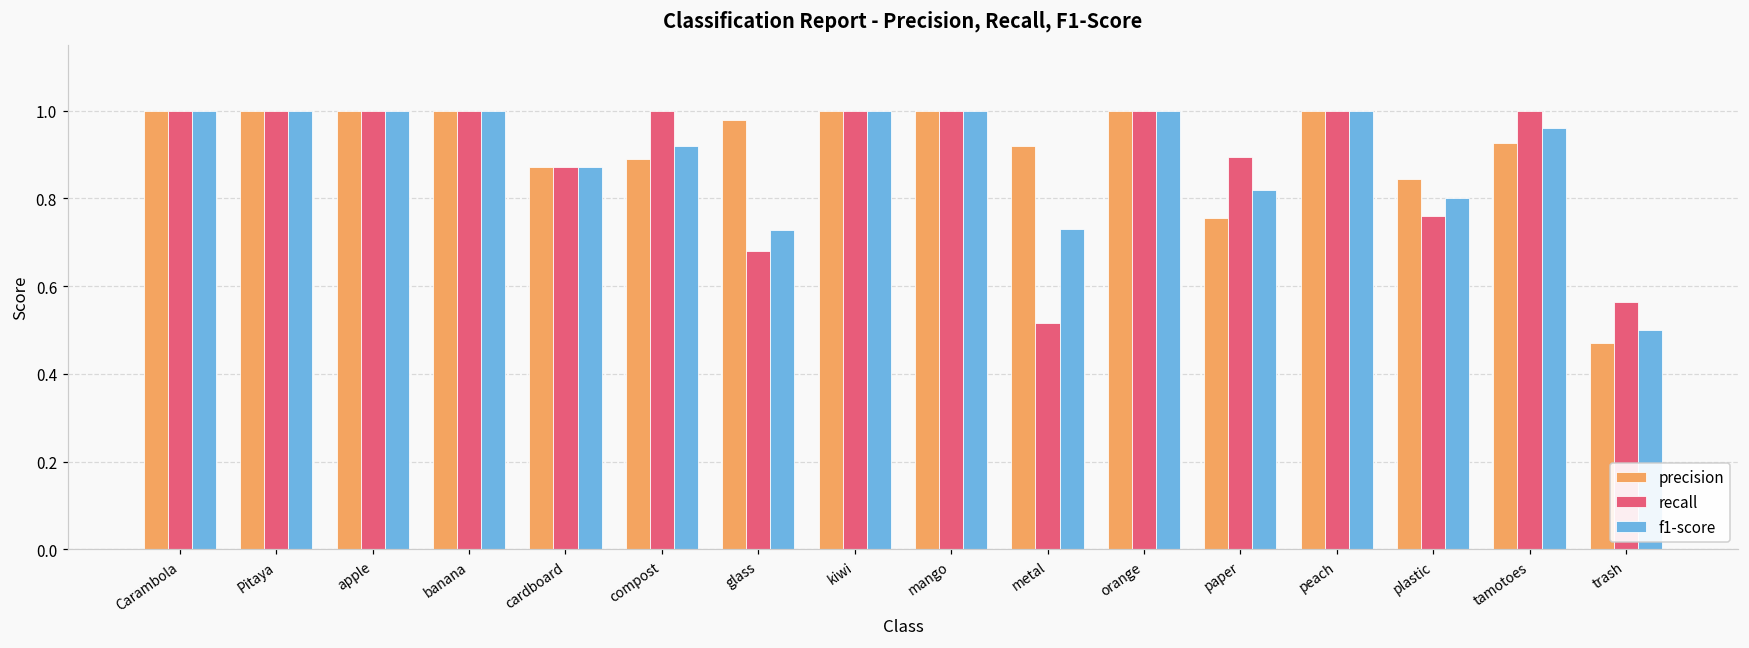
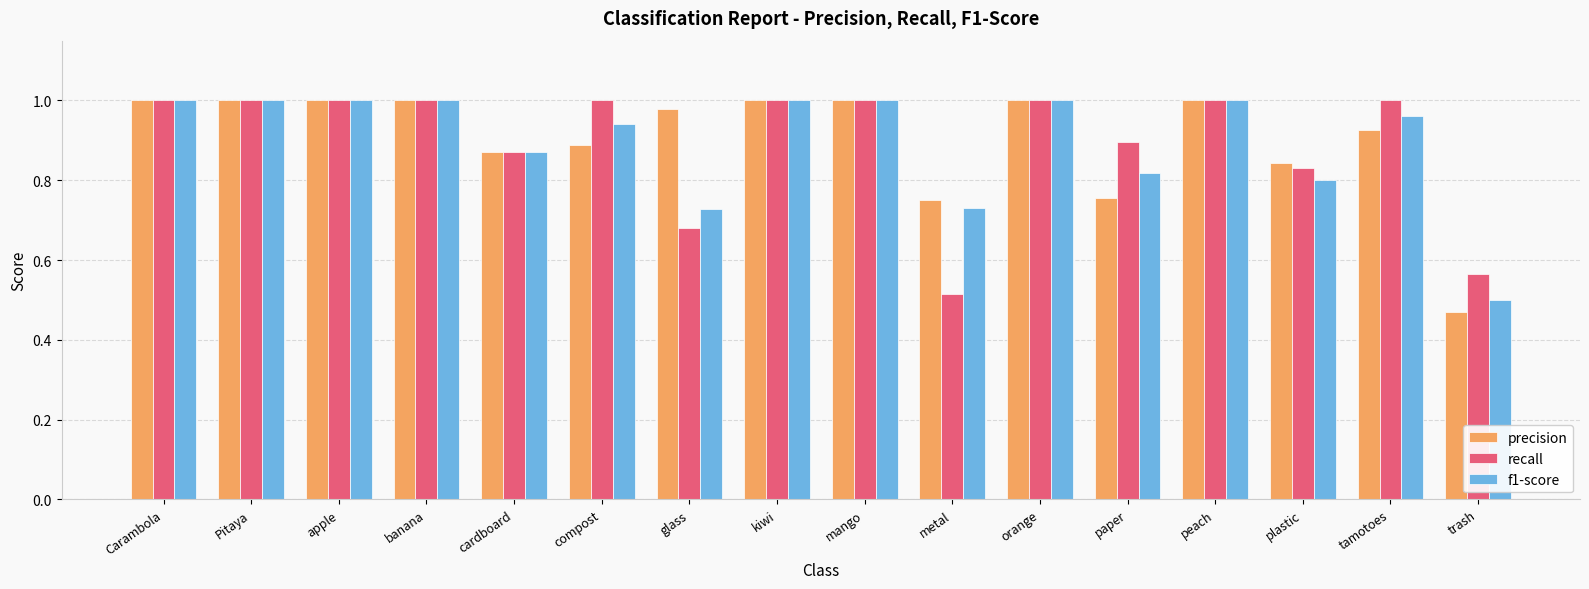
  {
    "precision": {
      "Carambola": 1.00,
      "Pitaya": 1.00,
      "apple": 1.00,
      "banana": 1.00,
      "cardboard": 0.87,
      "compost": 0.89,
      "glass": 0.98,
      "kiwi": 1.00,
      "mango": 1.00,
-     "metal": 0.92,
+     "metal": 0.75,
      "orange": 1.00,
      "paper": 0.76,
      "peach": 1.00,
      "plastic": 0.84,
      "tamotoes": 0.93,
      "trash": 0.47
    },
    "recall": {
      "Carambola": 1.00,
      "Pitaya": 1.00,
      "apple": 1.00,
      "banana": 1.00,
      "cardboard": 0.87,
      "compost": 1.00,
      "glass": 0.68,
      "kiwi": 1.00,
      "mango": 1.00,
      "metal": 0.51,
      "orange": 1.00,
      "paper": 0.89,
      "peach": 1.00,
-     "plastic": 0.76,
+     "plastic": 0.83,
      "tamotoes": 1.00,
      "trash": 0.56
    },
    "f1-score": {
      "Carambola": 1.00,
      "Pitaya": 1.00,
      "apple": 1.00,
      "banana": 1.00,
      "cardboard": 0.87,
-     "compost": 0.92,
+     "compost": 0.94,
      "glass": 0.73,
      "kiwi": 1.00,
      "mango": 1.00,
      "metal": 0.73,
      "orange": 1.00,
      "paper": 0.82,
      "peach": 1.00,
      "plastic": 0.80,
      "tamotoes": 0.96,
      "trash": 0.50
    }
  }
